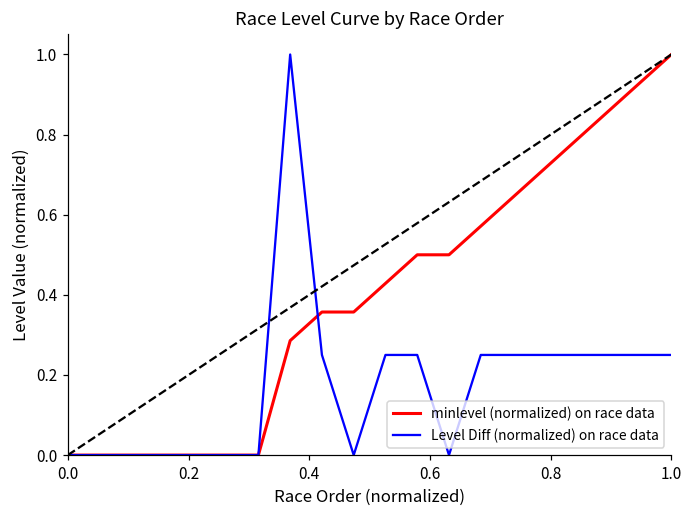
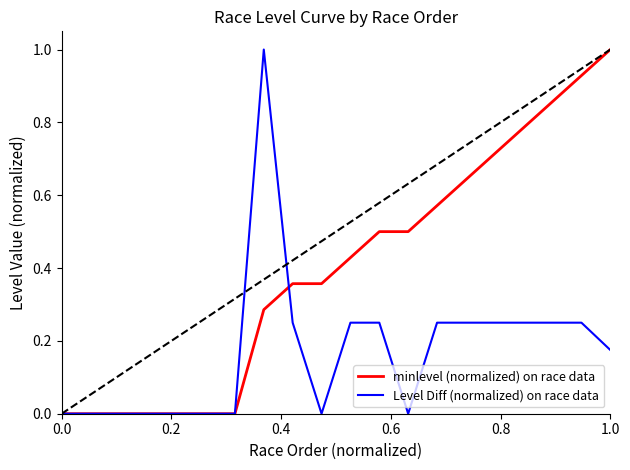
  {
    "Level Diff (normalized) on race data": {
-     "1.0": 0.25
+     "1.0": 0.18
    }
  }
